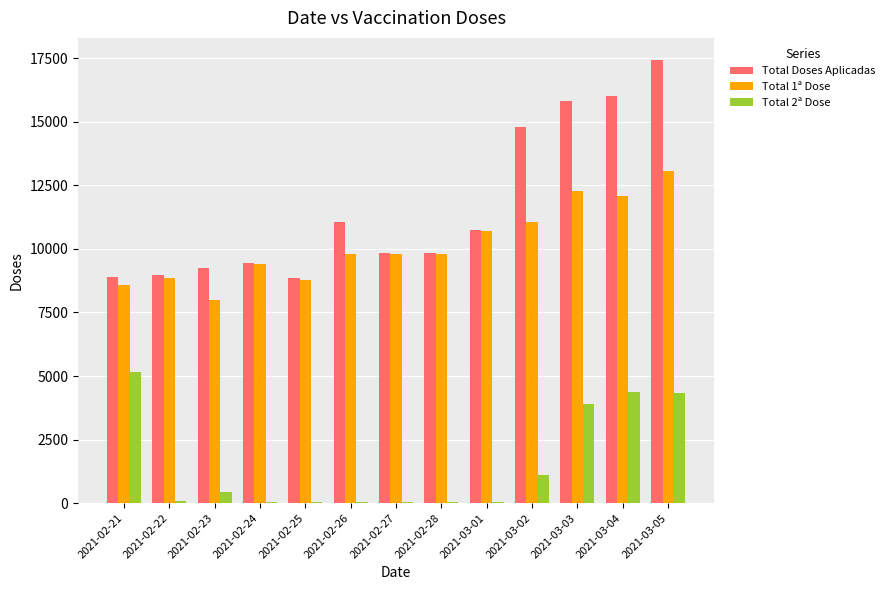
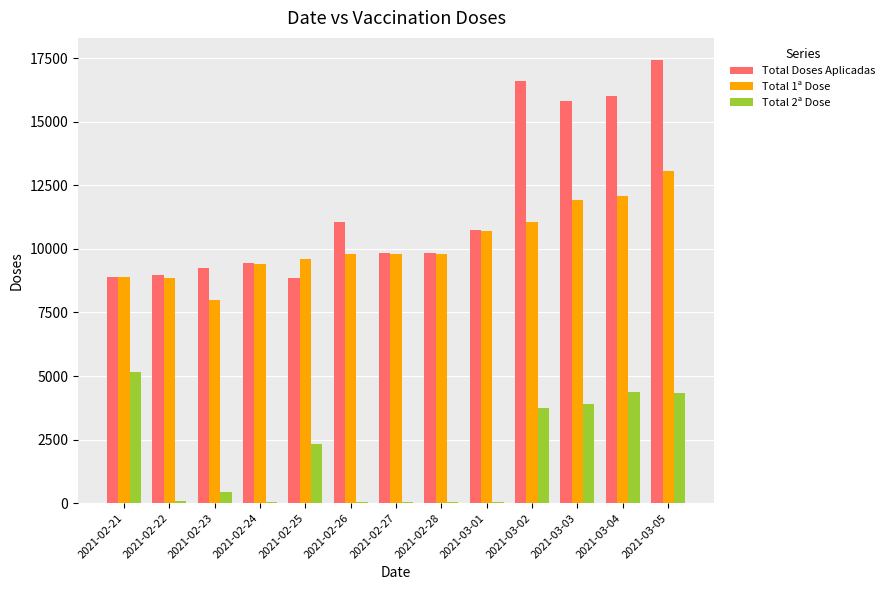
  {
    "Total Doses Aplicadas": {
      "2021-02-21": 8900,
      "2021-02-22": 9000,
      "2021-02-23": 9300,
      "2021-02-24": 9500,
      "2021-02-25": 8800,
      "2021-02-26": 11100,
      "2021-02-27": 9900,
      "2021-02-28": 9900,
      "2021-03-01": 10800,
-     "2021-03-02": 14800,
+     "2021-03-02": 16600,
      "2021-03-03": 15800,
      "2021-03-04": 16000,
      "2021-03-05": 17400
    },
    "Total 1ª Dose": {
-     "2021-02-21": 8600,
+     "2021-02-21": 8900,
      "2021-02-22": 8900,
      "2021-02-23": 8000,
      "2021-02-24": 9400,
-     "2021-02-25": 8800,
+     "2021-02-25": 9600,
      "2021-02-26": 9800,
      "2021-02-27": 9800,
      "2021-02-28": 9800,
      "2021-03-01": 10700,
      "2021-03-02": 11100,
-     "2021-03-03": 12300,
+     "2021-03-03": 11900,
      "2021-03-04": 12100,
      "2021-03-05": 13100
    },
    "Total 2ª Dose": {
      "2021-02-21": 5200,
      "2021-02-23": 400,
-     "2021-02-25": 100,
-     "2021-03-02": 1100,
+     "2021-02-25": 2300,
+     "2021-03-02": 3700,
      "2021-03-03": 3900,
      "2021-03-04": 4400,
      "2021-03-05": 4300
    }
  }
